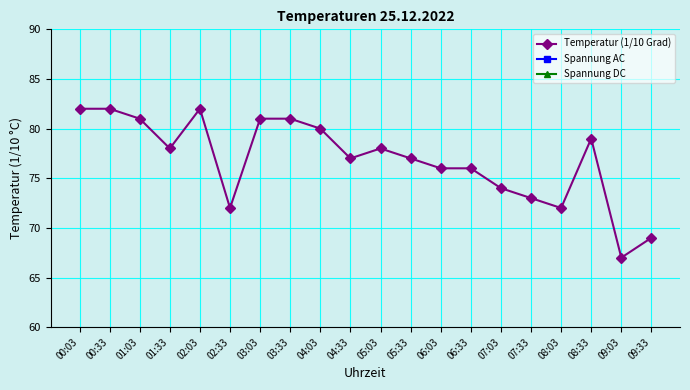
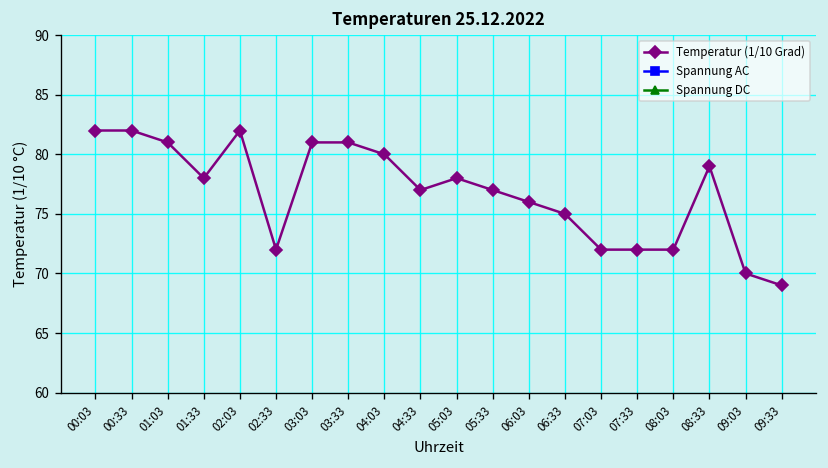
  {
    "Temperatur (1/10 Grad)": {
      "00:03": 82,
      "00:33": 82,
      "01:03": 81,
      "01:33": 78,
      "02:03": 82,
      "02:33": 72,
      "03:03": 81,
      "03:33": 81,
      "04:03": 80,
      "04:33": 77,
      "05:03": 78,
      "05:33": 77,
      "06:03": 76,
-     "06:33": 76,
-     "07:03": 74,
-     "07:33": 73,
+     "06:33": 75,
+     "07:03": 72,
+     "07:33": 72,
      "08:03": 72,
      "08:33": 79,
-     "09:03": 67,
+     "09:03": 70,
      "09:33": 69
    }
  }
